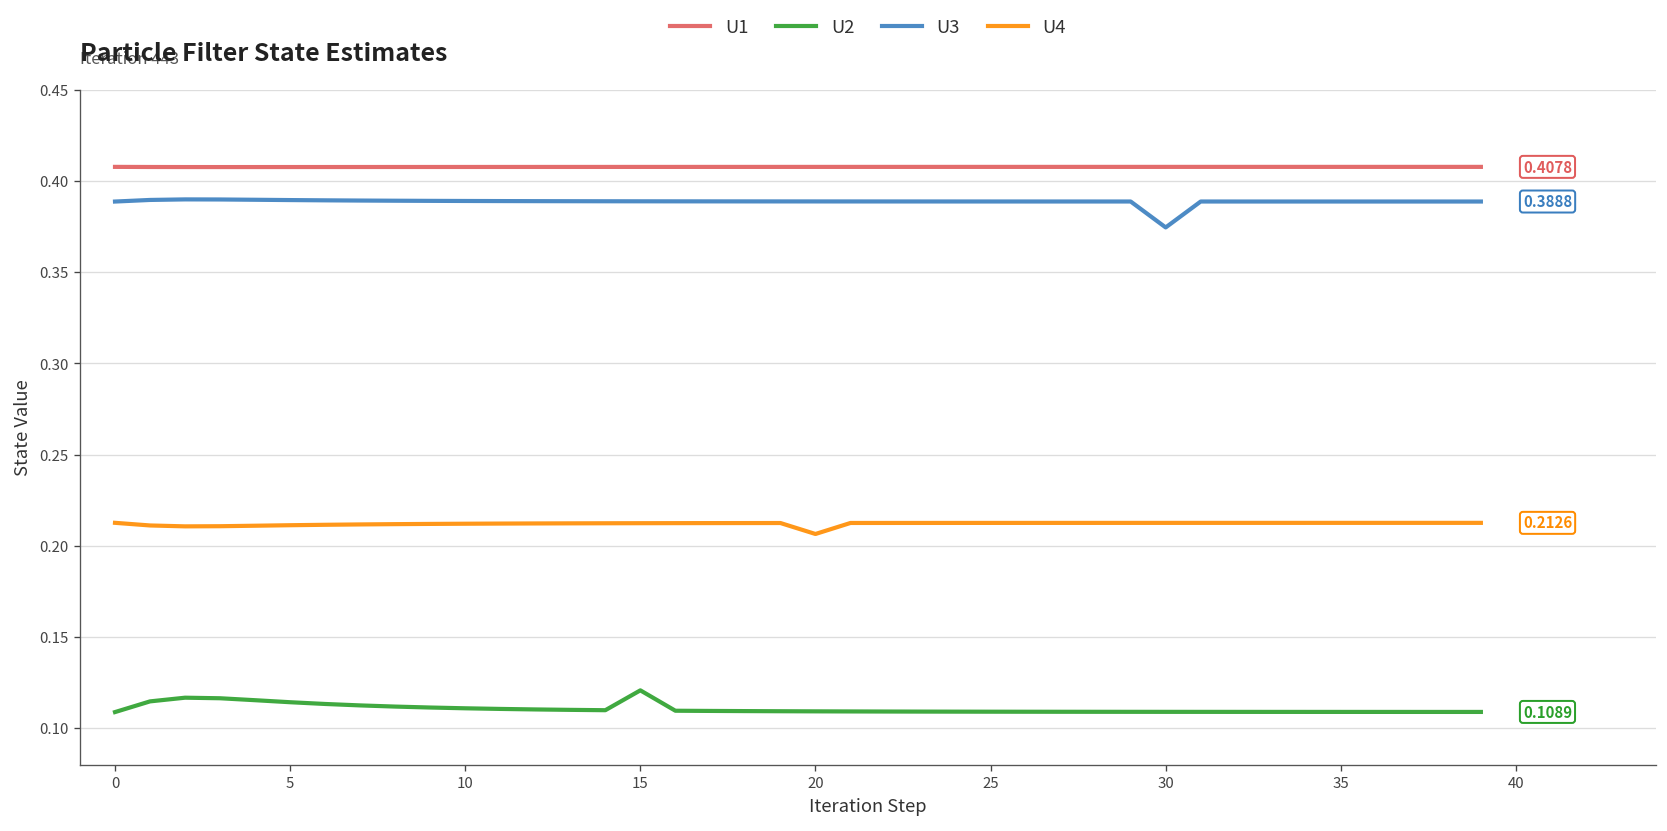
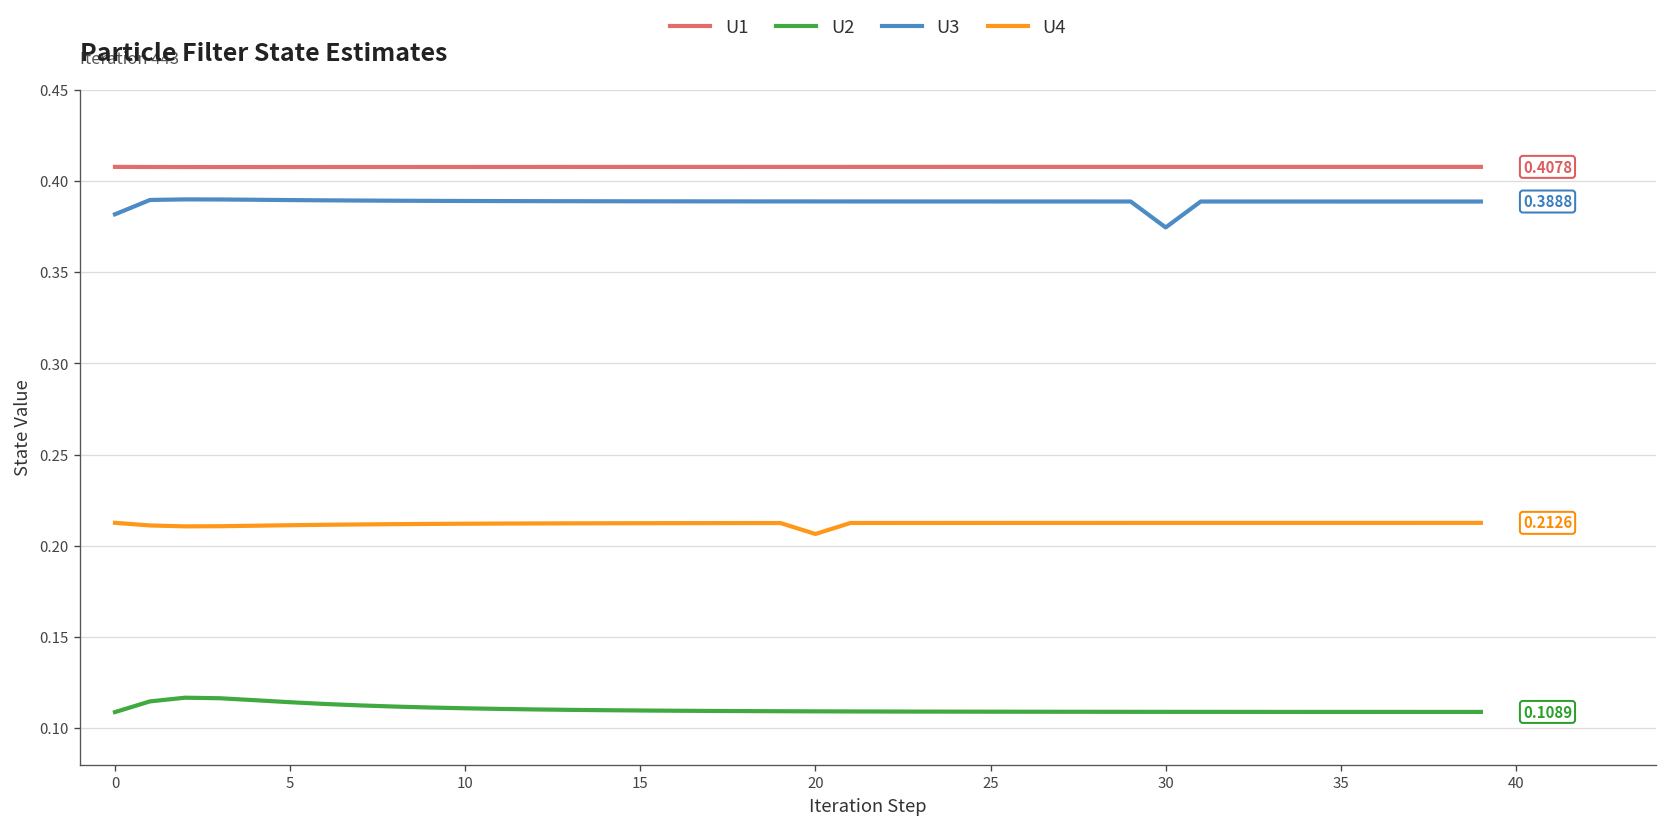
  {
    "U1": {
      "0": 0.408,
      "5": 0.408,
      "10": 0.408,
      "15": 0.408,
      "20": 0.408,
      "25": 0.408,
      "30": 0.408,
      "35": 0.408
    },
    "U2": {
      "0": 0.109,
      "5": 0.114,
      "10": 0.111,
-     "15": 0.121,
+     "15": 0.110,
      "20": 0.109,
      "25": 0.109,
      "30": 0.109,
      "35": 0.109
    },
    "U3": {
-     "0": 0.389,
+     "0": 0.382,
      "5": 0.390,
      "10": 0.389,
      "15": 0.389,
      "20": 0.389,
      "25": 0.389,
      "30": 0.375,
      "35": 0.389
    },
    "U4": {
      "0": 0.213,
      "5": 0.211,
      "10": 0.212,
      "15": 0.212,
      "20": 0.206,
      "25": 0.213,
      "30": 0.213,
      "35": 0.213
    }
  }
